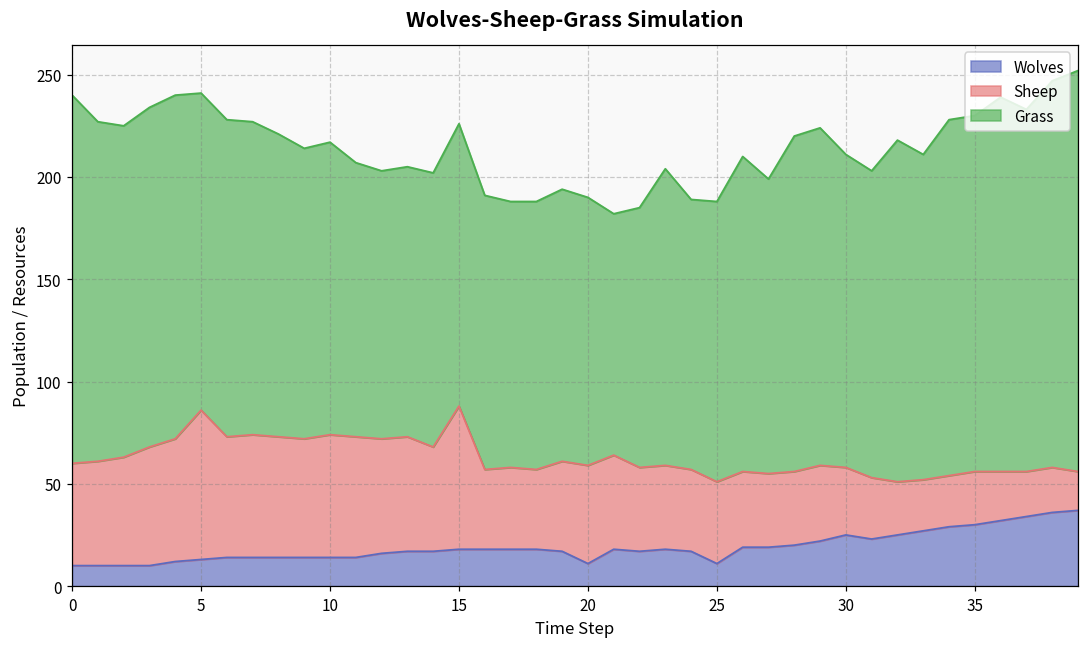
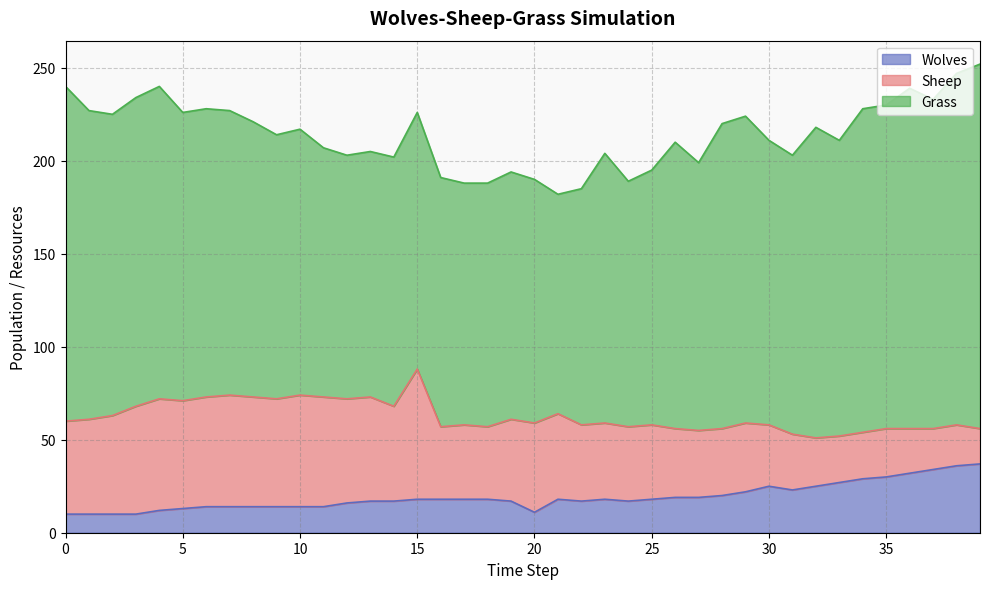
  {
    "Wolves": {
      "0": 10,
      "5": 13,
      "10": 14,
      "15": 18,
      "20": 11,
-     "25": 11,
+     "25": 18,
      "30": 25,
      "35": 30
    },
    "Sheep": {
      "0": 50,
-     "5": 73,
+     "5": 58,
      "10": 60,
      "15": 70,
      "20": 48,
      "25": 40,
      "30": 33,
      "35": 26
    },
    "Grass": {
      "0": 180,
      "5": 155,
      "10": 143,
      "15": 138,
      "20": 131,
      "25": 137,
      "30": 153
    }
  }
